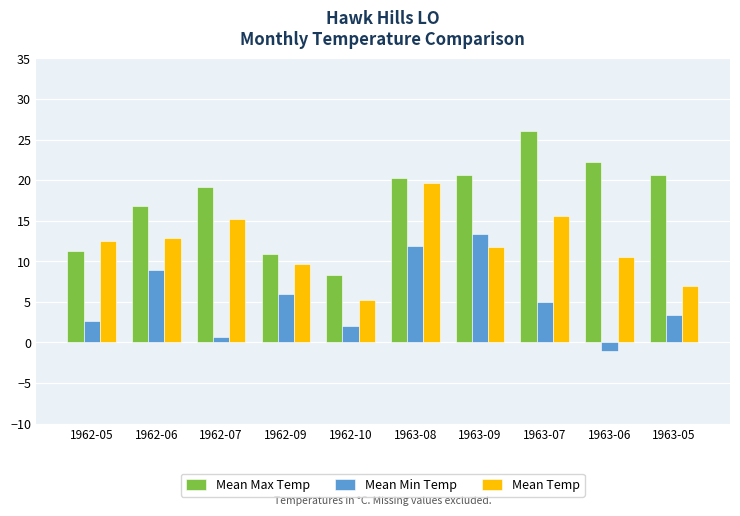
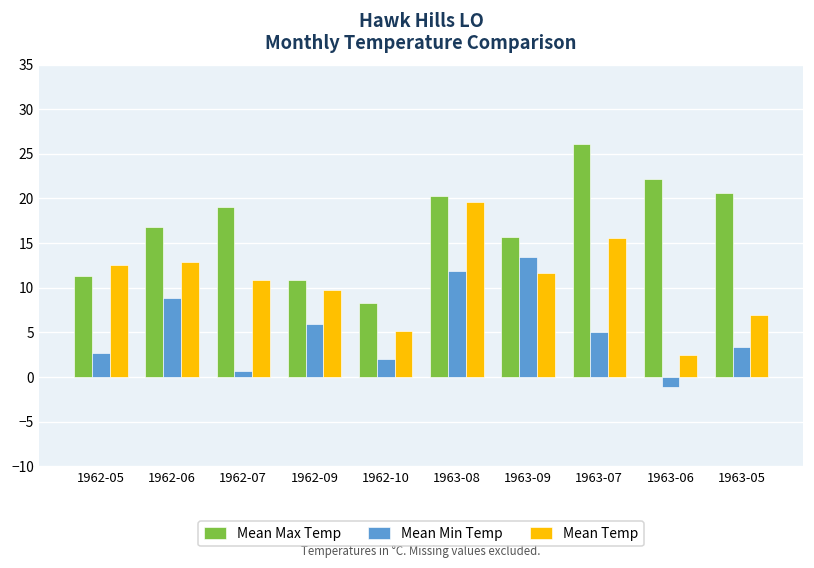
  {
    "Mean Max Temp": {
      "1962-05": 11,
      "1962-06": 17,
      "1962-07": 19,
      "1962-09": 11,
      "1962-10": 8,
      "1963-08": 20,
-     "1963-09": 21,
+     "1963-09": 16,
      "1963-07": 26,
      "1963-06": 22,
      "1963-05": 21
    },
    "Mean Min Temp": {
      "1962-05": 3,
      "1962-06": 9,
      "1962-07": 1,
      "1962-09": 6,
      "1962-10": 2,
      "1963-08": 12,
      "1963-09": 13,
      "1963-07": 5,
      "1963-06": -1,
      "1963-05": 3
    },
    "Mean Temp": {
      "1962-05": 13,
      "1962-06": 13,
-     "1962-07": 15,
+     "1962-07": 11,
      "1962-09": 10,
      "1962-10": 5,
      "1963-08": 20,
      "1963-09": 12,
      "1963-07": 16,
-     "1963-06": 11,
+     "1963-06": 3,
      "1963-05": 7
    }
  }
